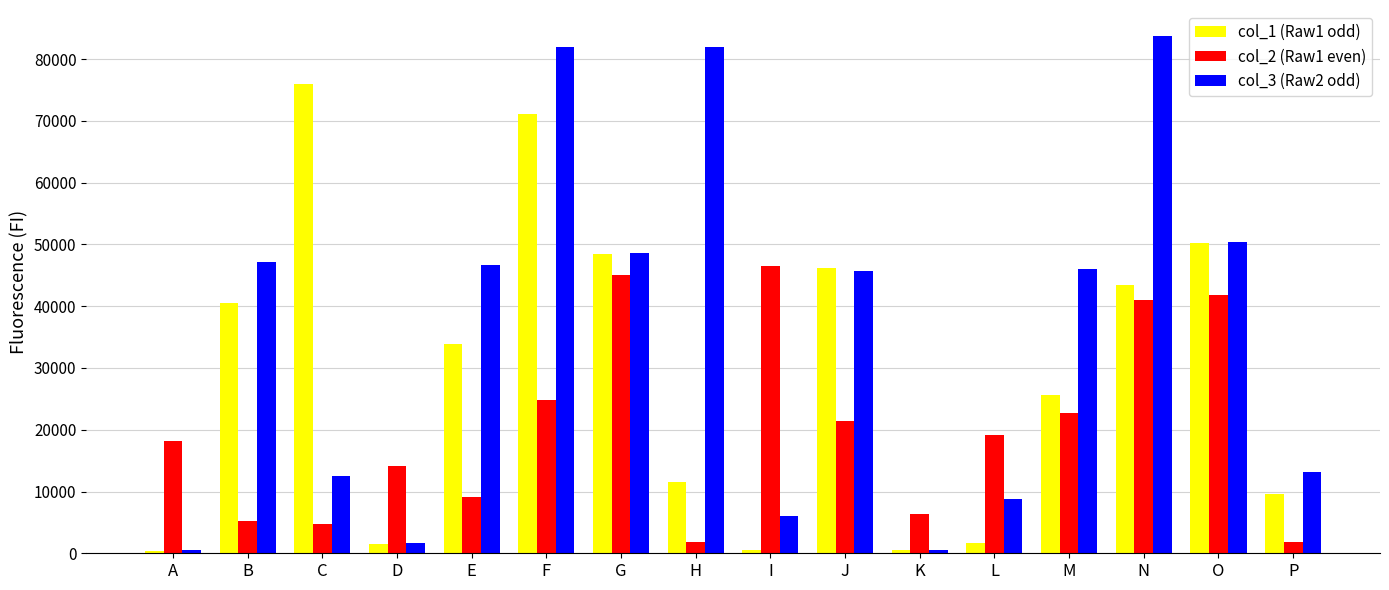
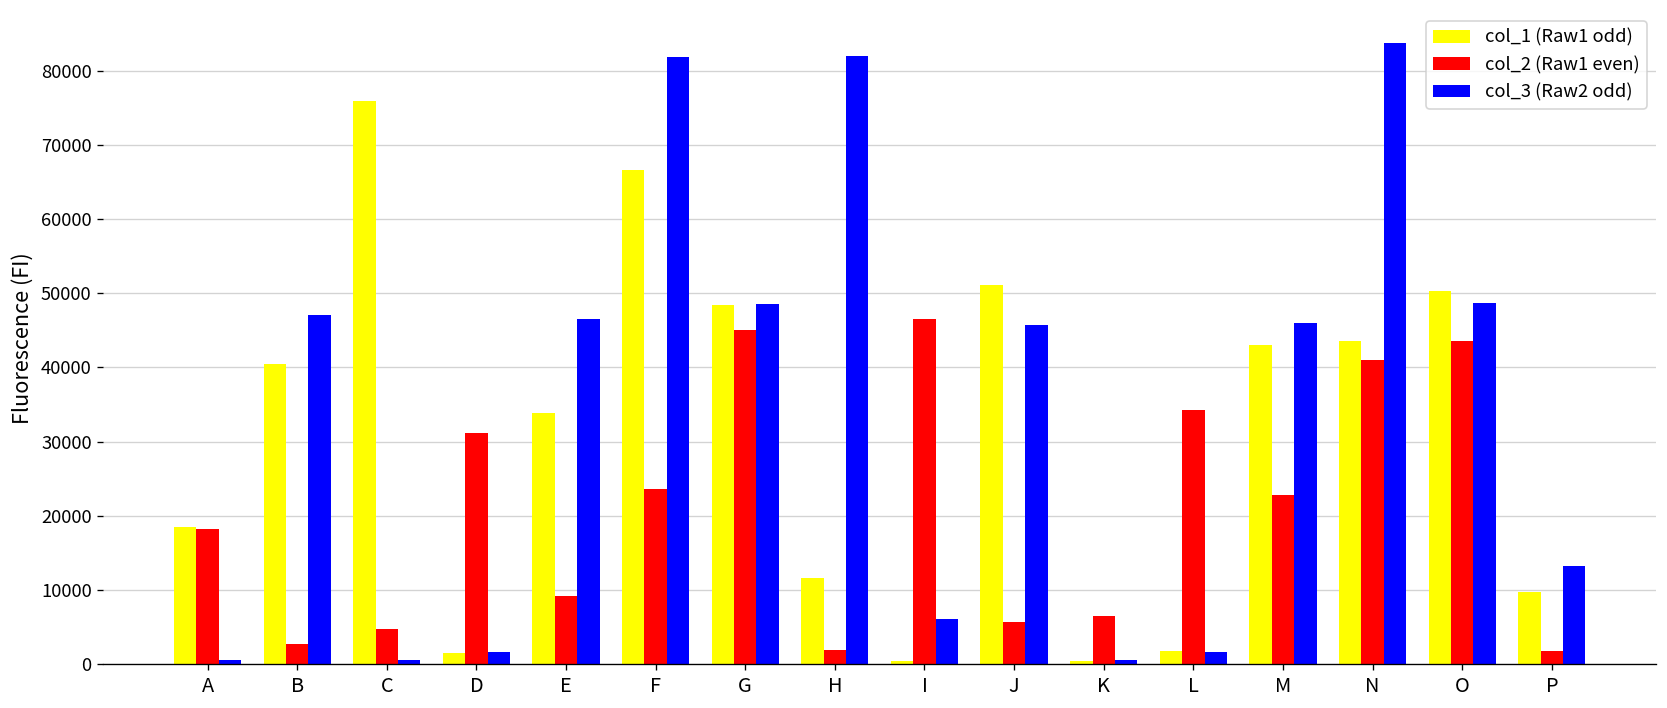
  {
    "col_1 (Raw1 odd)": {
-     "A": 0,
+     "A": 19000,
      "B": 40000,
      "C": 76000,
      "D": 1000,
      "E": 34000,
-     "F": 71000,
+     "F": 67000,
      "G": 48000,
      "H": 12000,
      "I": 0,
-     "J": 46000,
+     "J": 51000,
      "K": 0,
      "L": 2000,
-     "M": 26000,
+     "M": 43000,
      "N": 44000,
      "O": 50000,
      "P": 10000
    },
    "col_2 (Raw1 even)": {
      "A": 18000,
-     "B": 5000,
+     "B": 3000,
      "C": 5000,
-     "D": 14000,
+     "D": 31000,
      "E": 9000,
-     "F": 25000,
+     "F": 24000,
      "G": 45000,
      "H": 2000,
      "I": 47000,
-     "J": 21000,
+     "J": 6000,
      "K": 6000,
-     "L": 19000,
+     "L": 34000,
      "M": 23000,
      "N": 41000,
-     "O": 42000,
+     "O": 44000,
      "P": 2000
    },
    "col_3 (Raw2 odd)": {
      "A": 0,
      "B": 47000,
-     "C": 13000,
+     "C": 0,
      "D": 2000,
      "E": 47000,
      "F": 82000,
      "G": 49000,
      "H": 82000,
      "I": 6000,
      "J": 46000,
      "K": 1000,
-     "L": 9000,
+     "L": 2000,
      "M": 46000,
      "N": 84000,
-     "O": 50000,
+     "O": 49000,
      "P": 13000
    }
  }
